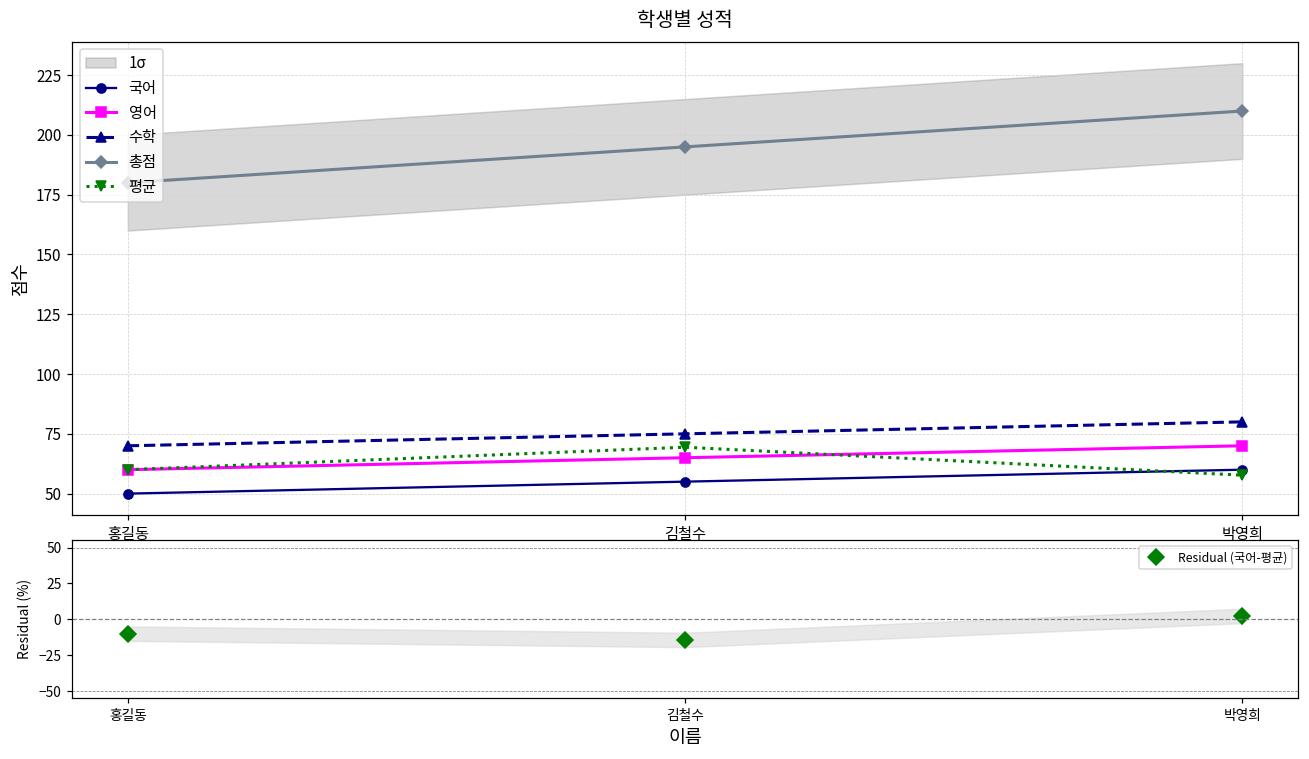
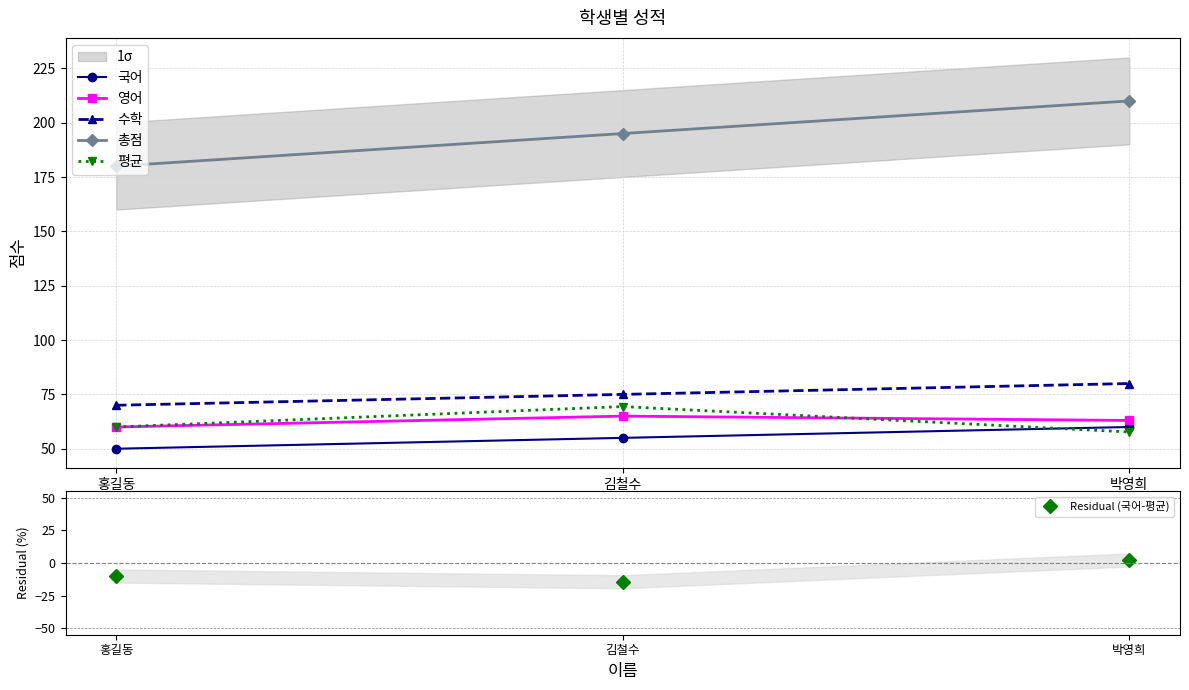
  {
    "학생별 성적": {
      "영어": {
        "김철수": 65,
-       "박영희": 70
+       "박영희": 63
      },
      "평균": {
        "김철수": 69,
        "박영희": 58
      }
    }
  }
